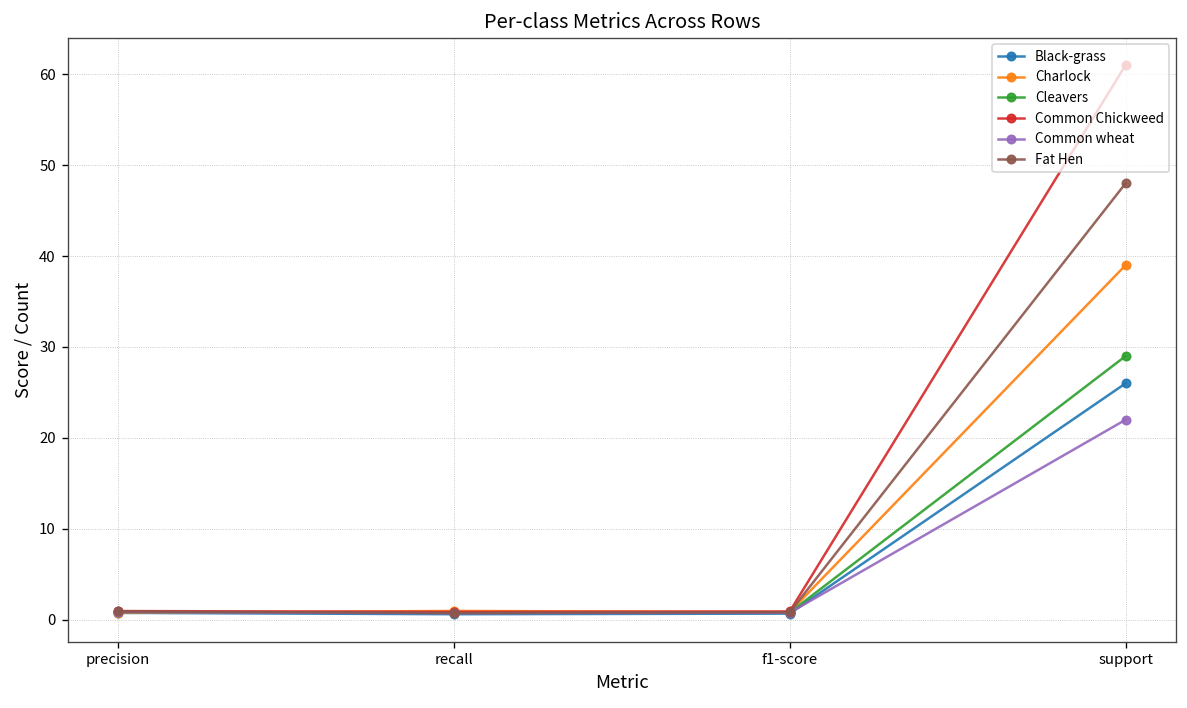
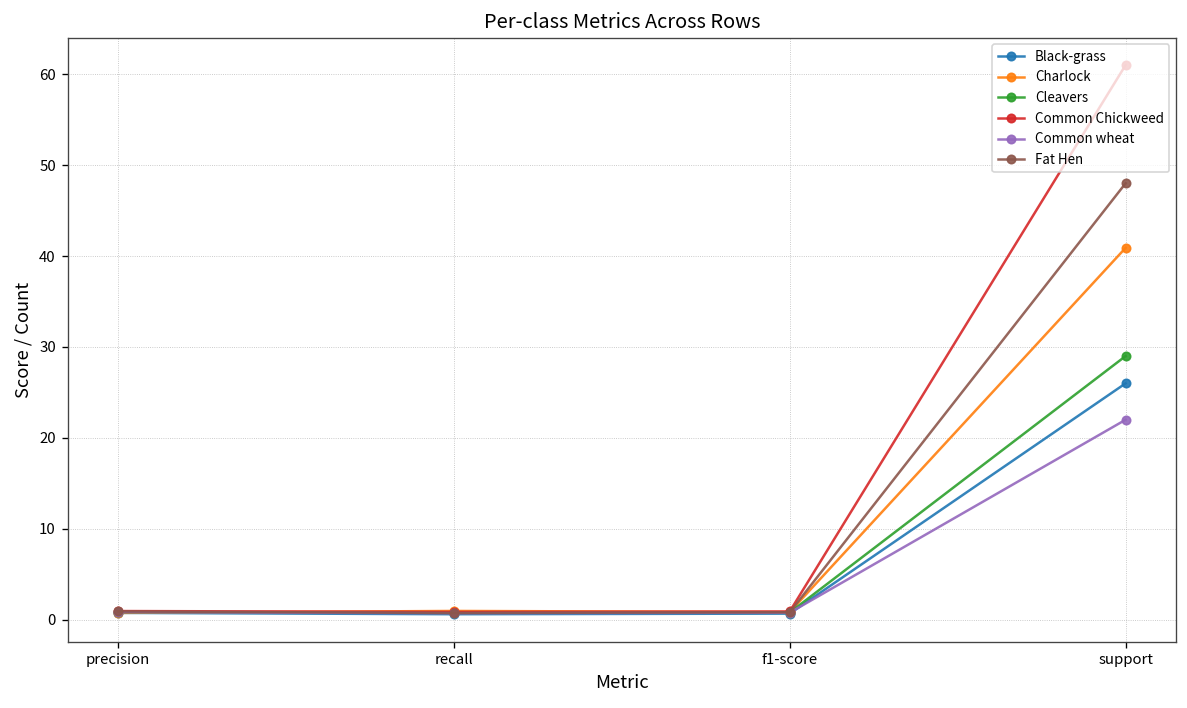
  {
    "Black-grass": {
      "support": 26
    },
    "Charlock": {
-     "support": 39
+     "support": 41
    },
    "Cleavers": {
      "support": 29
    },
    "Common wheat": {
      "support": 22
    },
    "Fat Hen": {
      "support": 48
    }
  }
